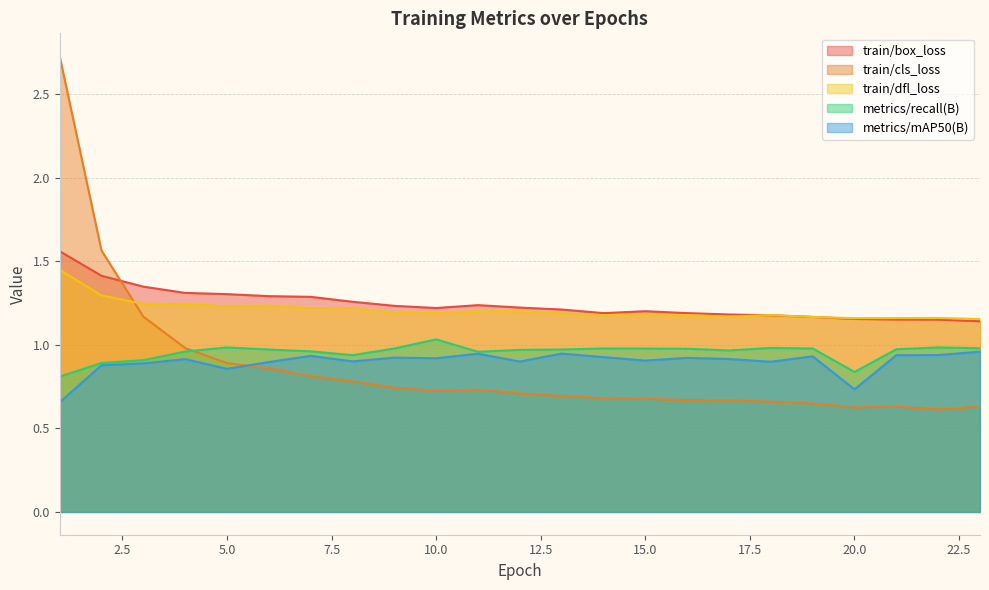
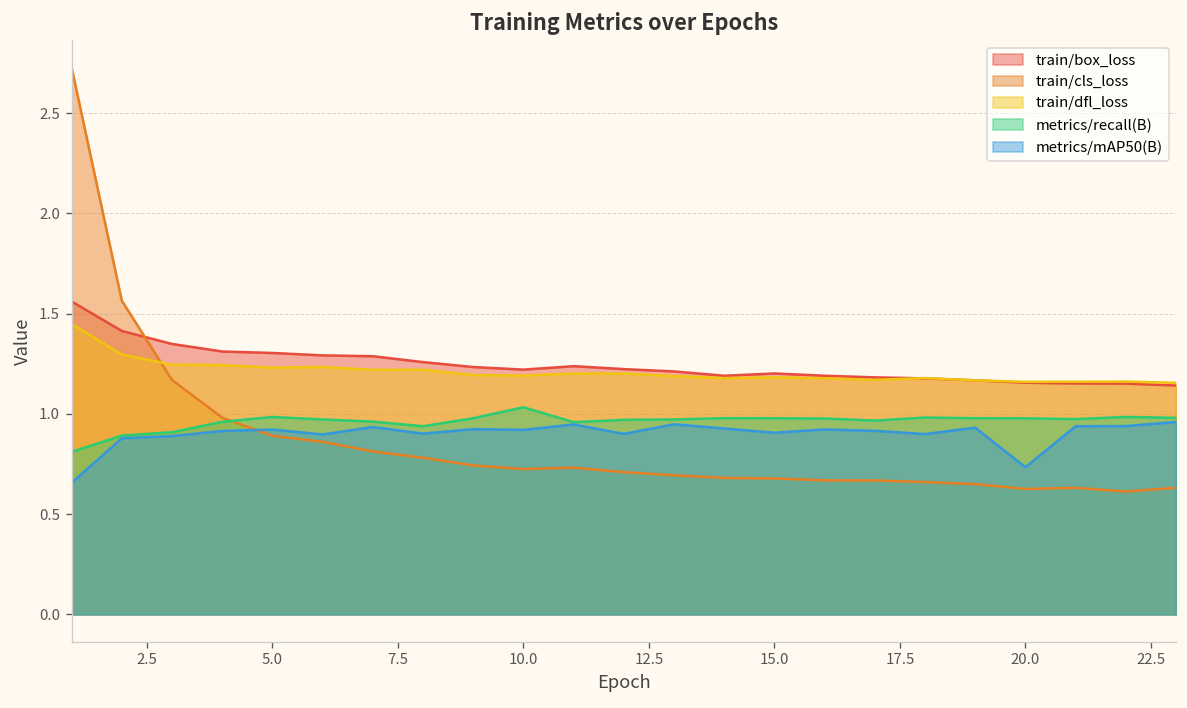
  {
    "metrics/recall(B)": {
      "5.0": 0.98,
      "10.0": 1.03,
      "15.0": 0.98,
-     "20.0": 0.84
+     "20.0": 0.98
    },
    "metrics/mAP50(B)": {
-     "5.0": 0.86,
+     "5.0": 0.92,
      "10.0": 0.92,
      "15.0": 0.91,
      "20.0": 0.73
    }
  }
